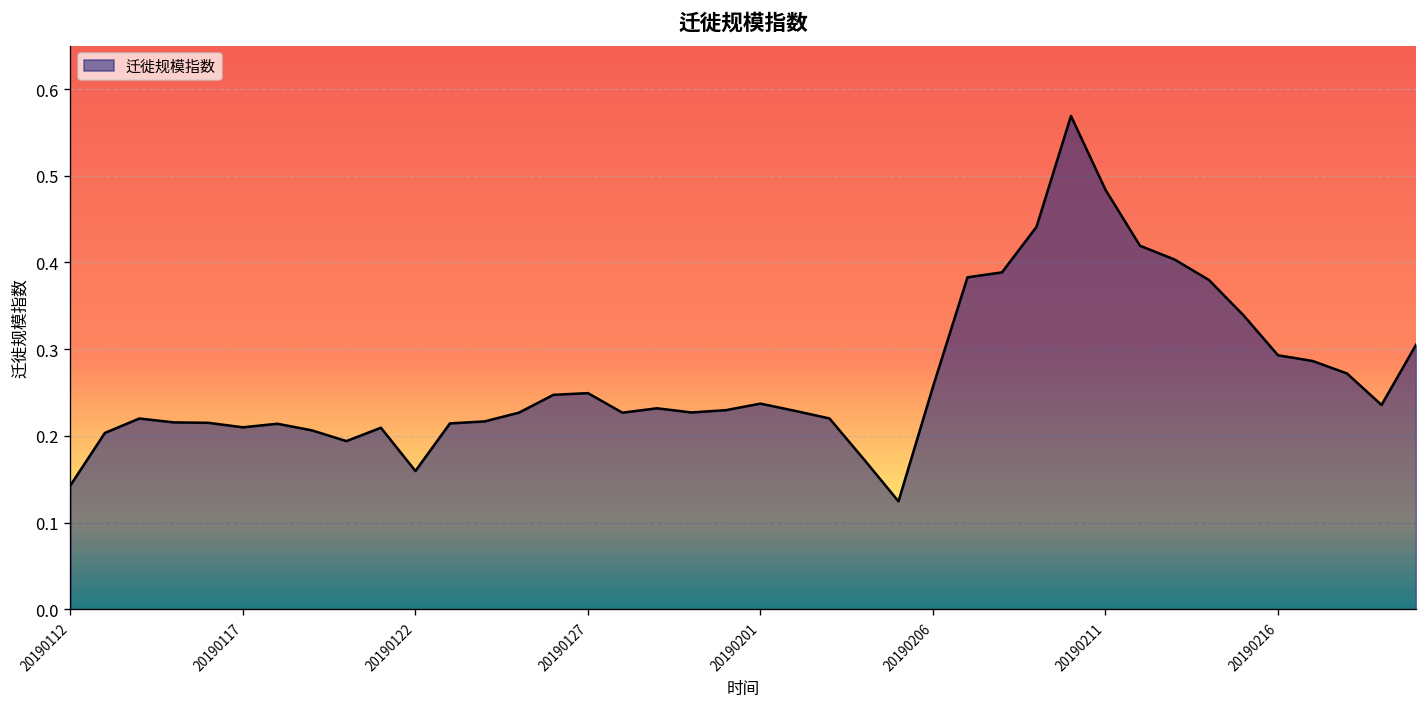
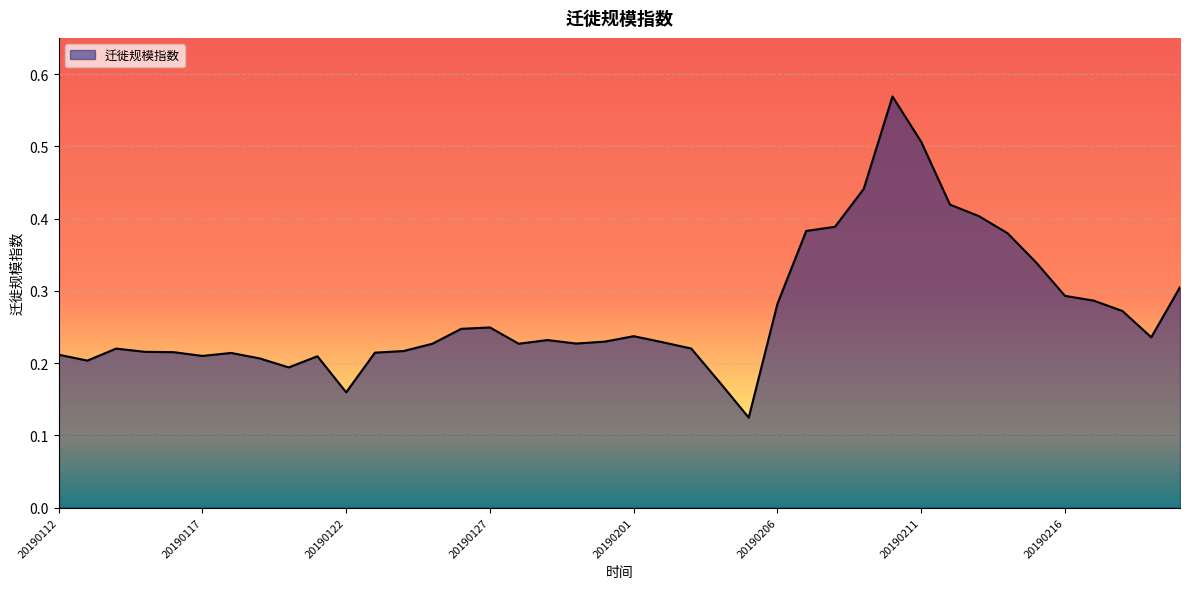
  {
-   "20190112": 0.14,
+   "20190112": 0.21,
    "20190117": 0.21,
    "20190122": 0.16,
    "20190127": 0.25,
    "20190201": 0.24,
-   "20190206": 0.26,
-   "20190211": 0.48,
+   "20190206": 0.28,
+   "20190211": 0.51,
    "20190216": 0.29
  }
